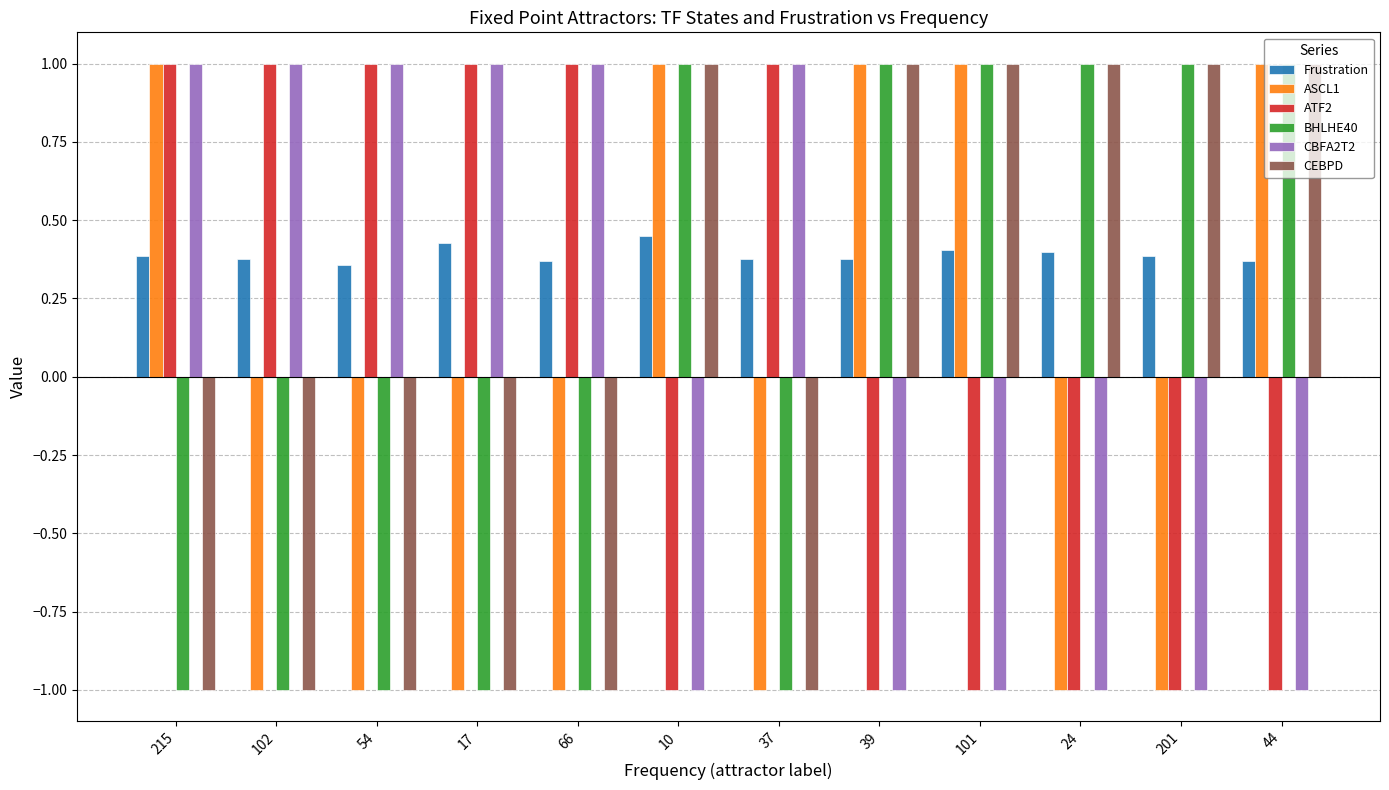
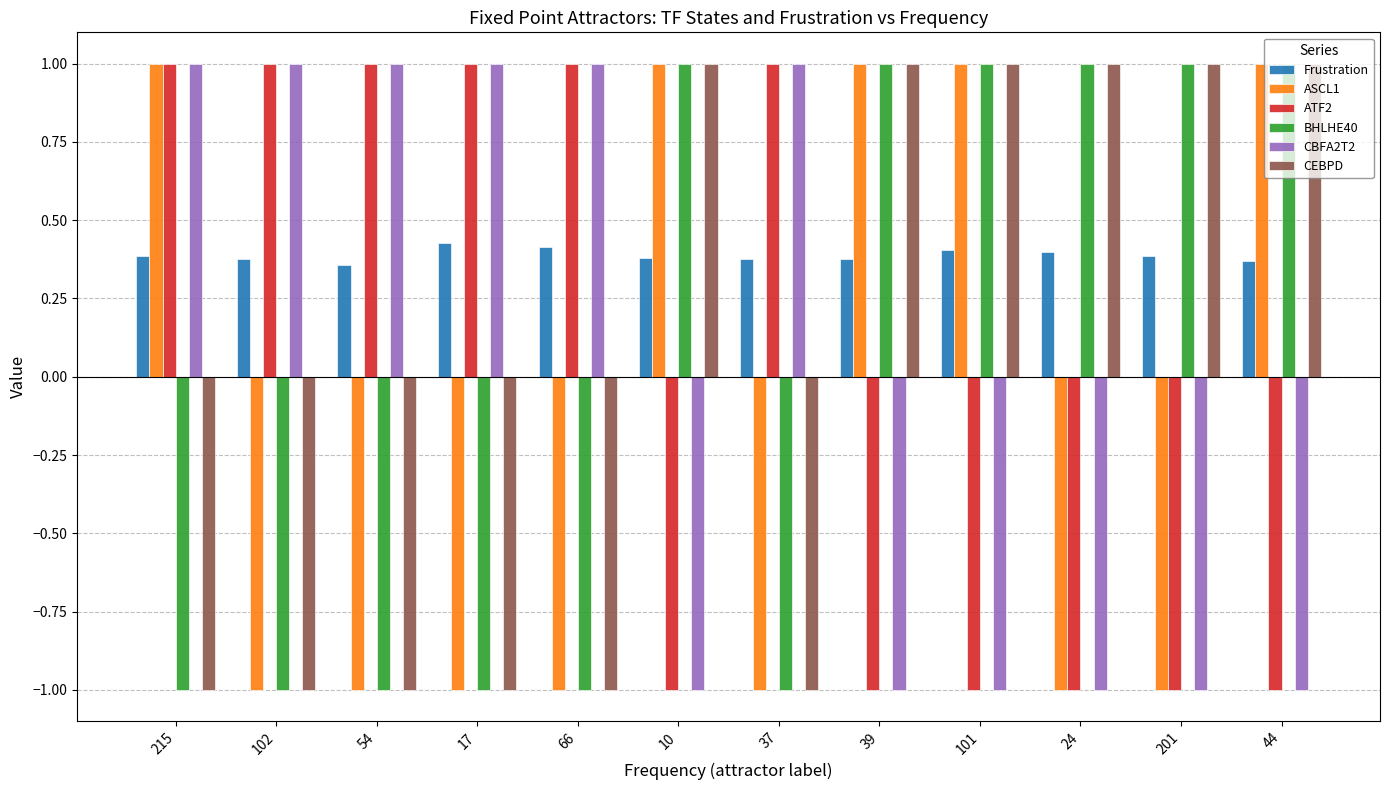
  {
    "Frustration": {
      "215": 0.39,
      "102": 0.38,
      "54": 0.36,
      "17": 0.43,
-     "66": 0.37,
-     "10": 0.45,
+     "66": 0.41,
+     "10": 0.38,
      "37": 0.38,
      "39": 0.38,
      "101": 0.41,
      "24": 0.40,
      "201": 0.39,
      "44": 0.37
    },
    "ASCL1": {
      "215": 1.00,
      "102": -1.00,
      "54": -1.00,
      "17": -1.00,
      "66": -1.00,
      "10": 1.00,
      "37": -1.00,
      "39": 1.00,
      "101": 1.00,
      "24": -1.00,
      "201": -1.00,
      "44": 1.00
    },
    "ATF2": {
      "215": 1.00,
      "102": 1.00,
      "54": 1.00,
      "17": 1.00,
      "66": 1.00,
      "10": -1.00,
      "37": 1.00,
      "39": -1.00,
      "101": -1.00,
      "24": -1.00,
      "201": -1.00,
      "44": -1.00
    },
    "BHLHE40": {
      "215": -1.00,
      "102": -1.00,
      "54": -1.00,
      "17": -1.00,
      "66": -1.00,
      "10": 1.00,
      "37": -1.00,
      "39": 1.00,
      "101": 1.00,
      "24": 1.00,
      "201": 1.00
    },
    "CBFA2T2": {
      "215": 1.00,
      "102": 1.00,
      "54": 1.00,
      "17": 1.00,
      "66": 1.00,
      "10": -1.00,
      "37": 1.00,
      "39": -1.00,
      "101": -1.00,
      "24": -1.00,
      "201": -1.00,
      "44": -1.00
    },
    "CEBPD": {
      "215": -1.00,
      "102": -1.00,
      "54": -1.00,
      "17": -1.00,
      "66": -1.00,
      "10": 1.00,
      "37": -1.00,
      "39": 1.00,
      "101": 1.00,
      "24": 1.00,
      "201": 1.00
    }
  }
